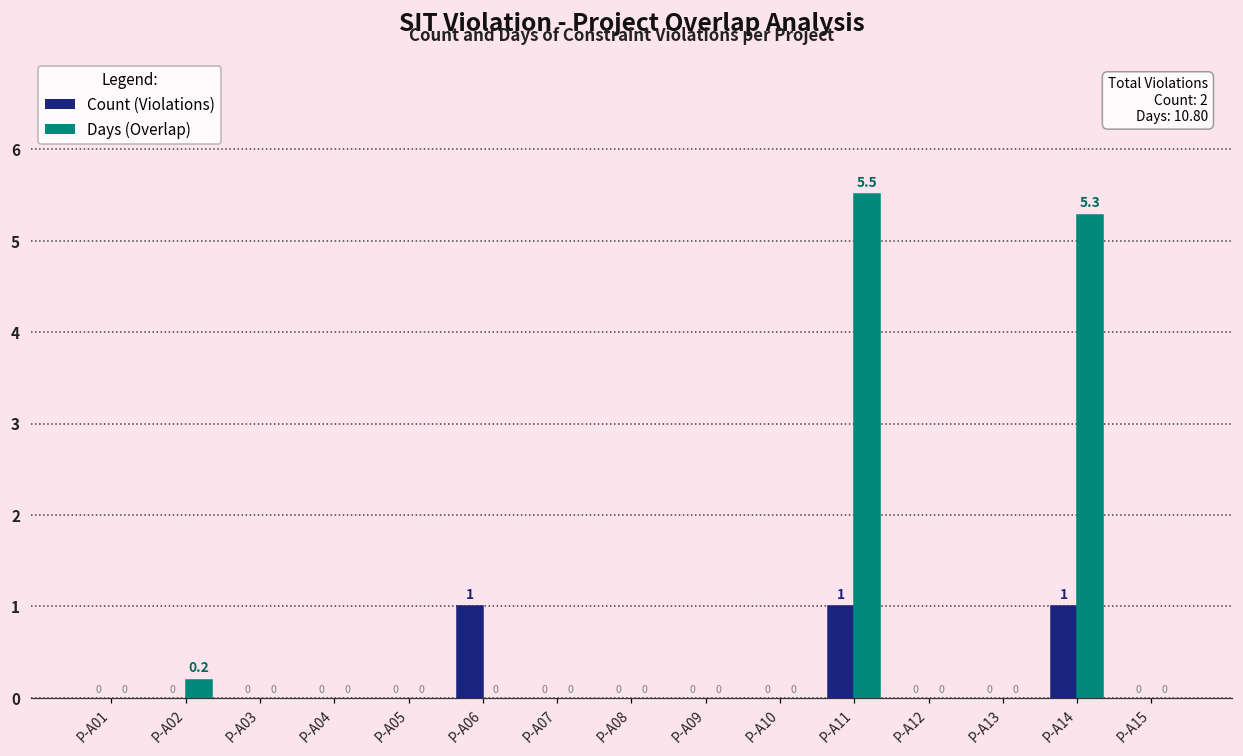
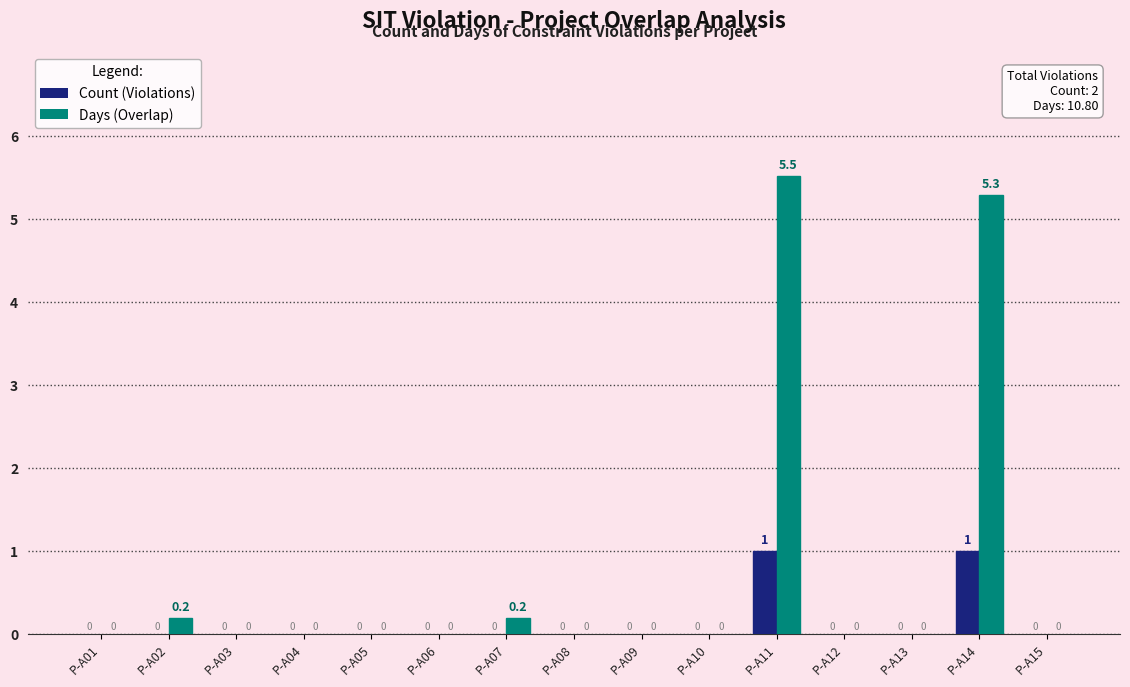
  {
    "Count (Violations)": {
      "P-A01": 0,
      "P-A02": 0,
      "P-A03": 0,
      "P-A04": 0,
      "P-A05": 0,
-     "P-A06": 1,
+     "P-A06": 0,
      "P-A07": 0,
      "P-A08": 0,
      "P-A09": 0,
      "P-A10": 0,
      "P-A11": 1,
      "P-A12": 0,
      "P-A13": 0,
      "P-A14": 1,
      "P-A15": 0
    },
    "Days (Overlap)": {
      "P-A01": 0,
      "P-A02": 0.2,
      "P-A03": 0,
      "P-A04": 0,
      "P-A05": 0,
      "P-A06": 0,
-     "P-A07": 0,
+     "P-A07": 0.2,
      "P-A08": 0,
      "P-A09": 0,
      "P-A10": 0,
      "P-A11": 5.5,
      "P-A12": 0,
      "P-A13": 0,
      "P-A14": 5.3,
      "P-A15": 0
    }
  }
